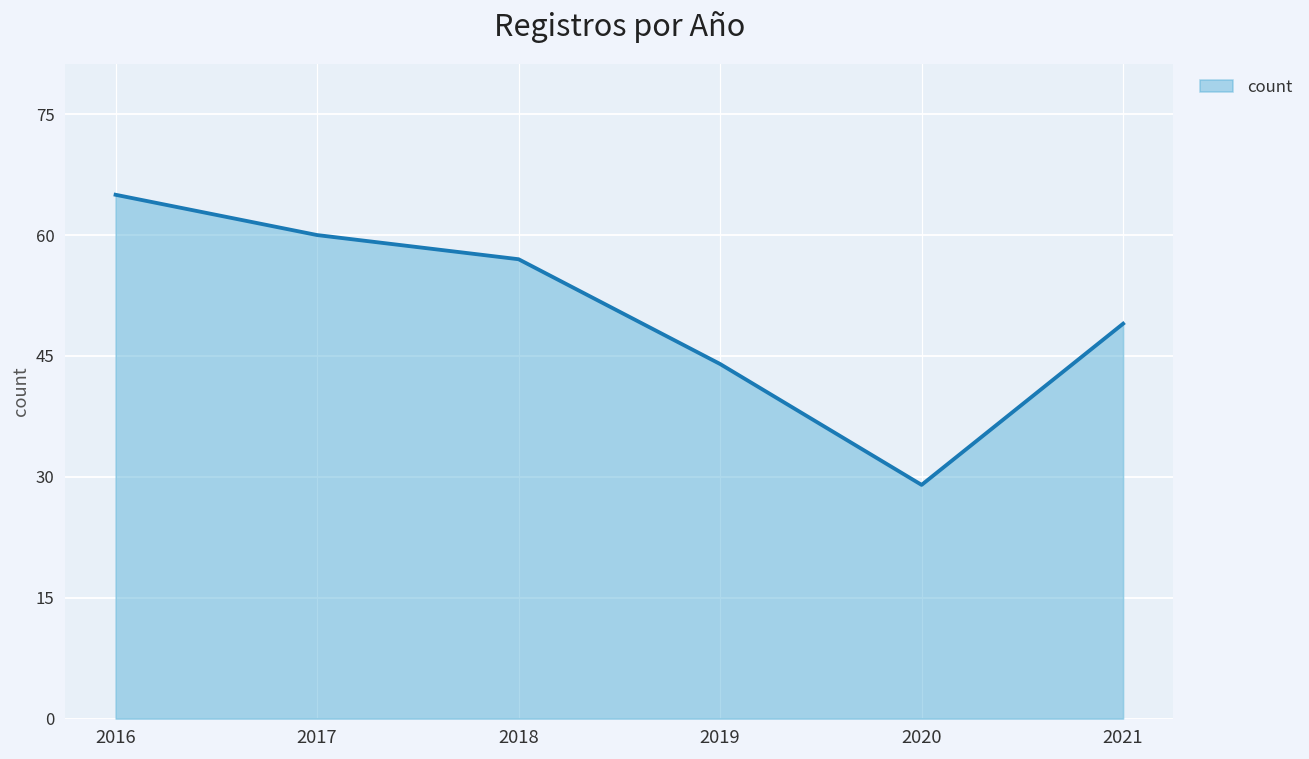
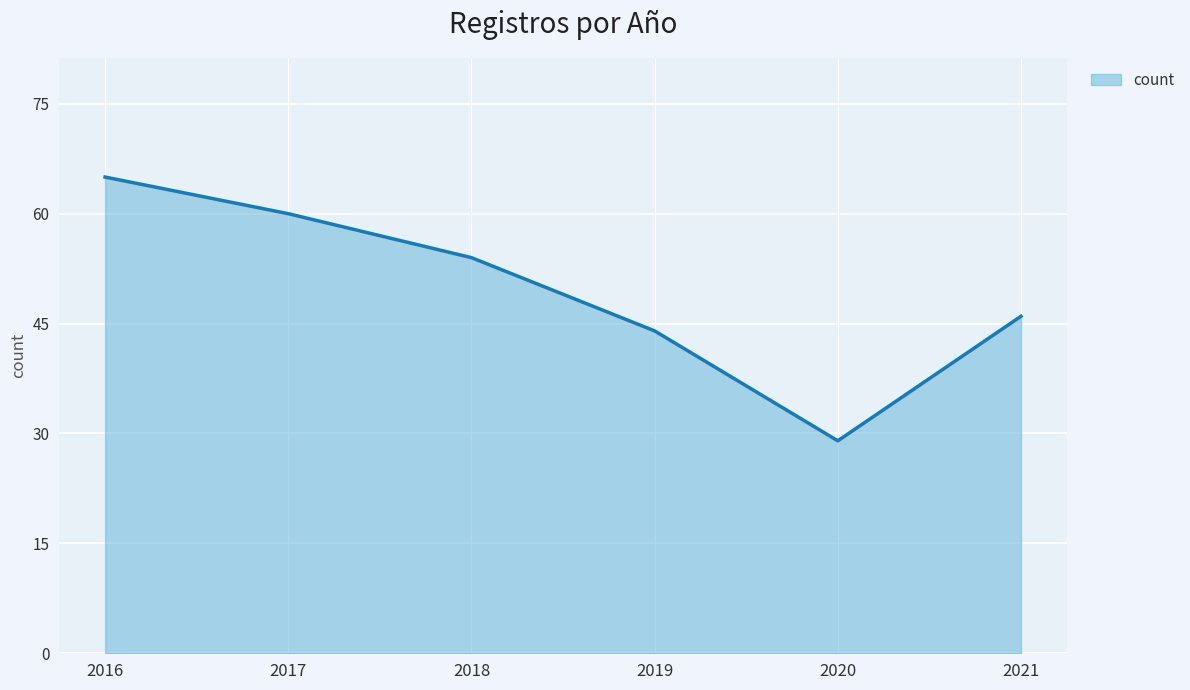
  {
    "2016": 65,
    "2017": 60,
-   "2018": 57,
+   "2018": 54,
    "2019": 44,
    "2020": 29,
-   "2021": 49
+   "2021": 46
  }
